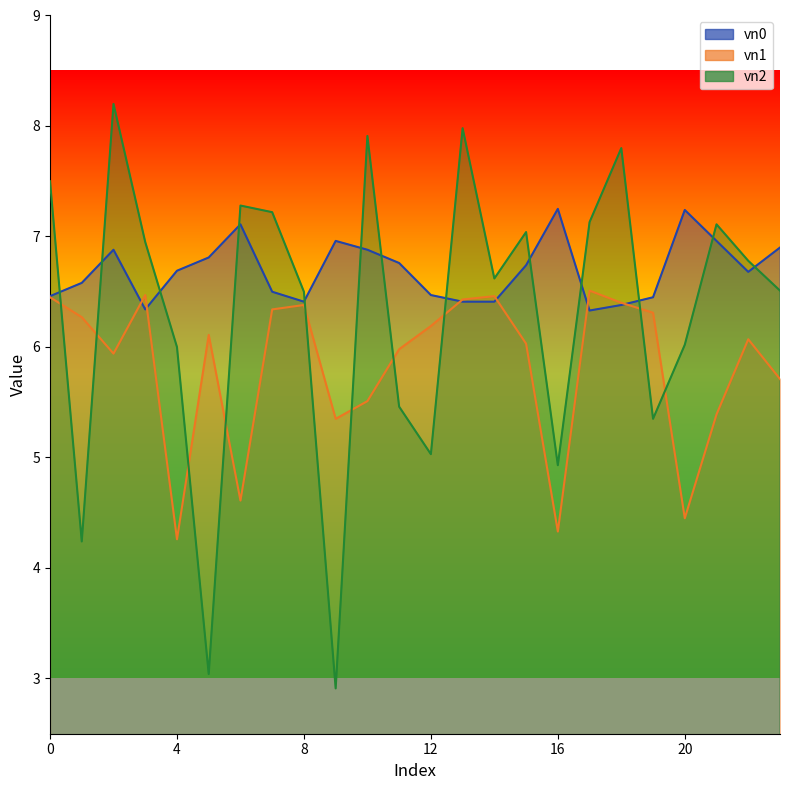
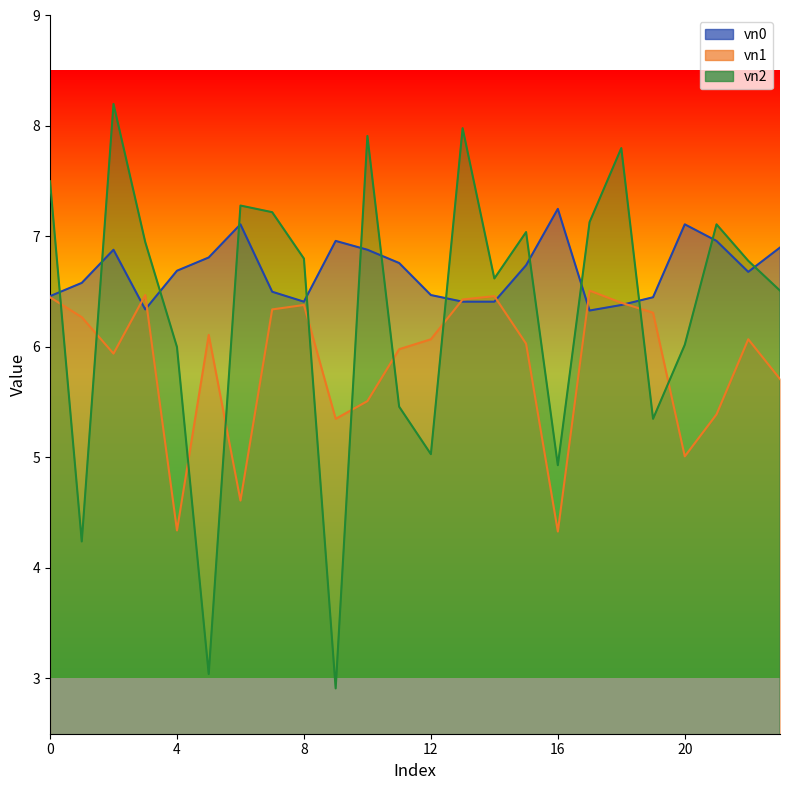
  {
    "vn0": {
      "4": 6.69,
      "8": 6.41,
      "12": 6.47,
      "16": 7.25,
-     "20": 7.24
+     "20": 7.11
    },
    "vn1": {
-     "4": 4.26,
+     "4": 4.34,
      "8": 6.38,
-     "12": 6.19,
+     "12": 6.07,
      "16": 4.33,
-     "20": 4.45
+     "20": 5.01
    },
    "vn2": {
      "0": 7.5,
      "4": 6.0,
-     "8": 6.5,
+     "8": 6.8,
      "12": 5.03,
      "16": 4.93,
      "20": 6.0
    }
  }
